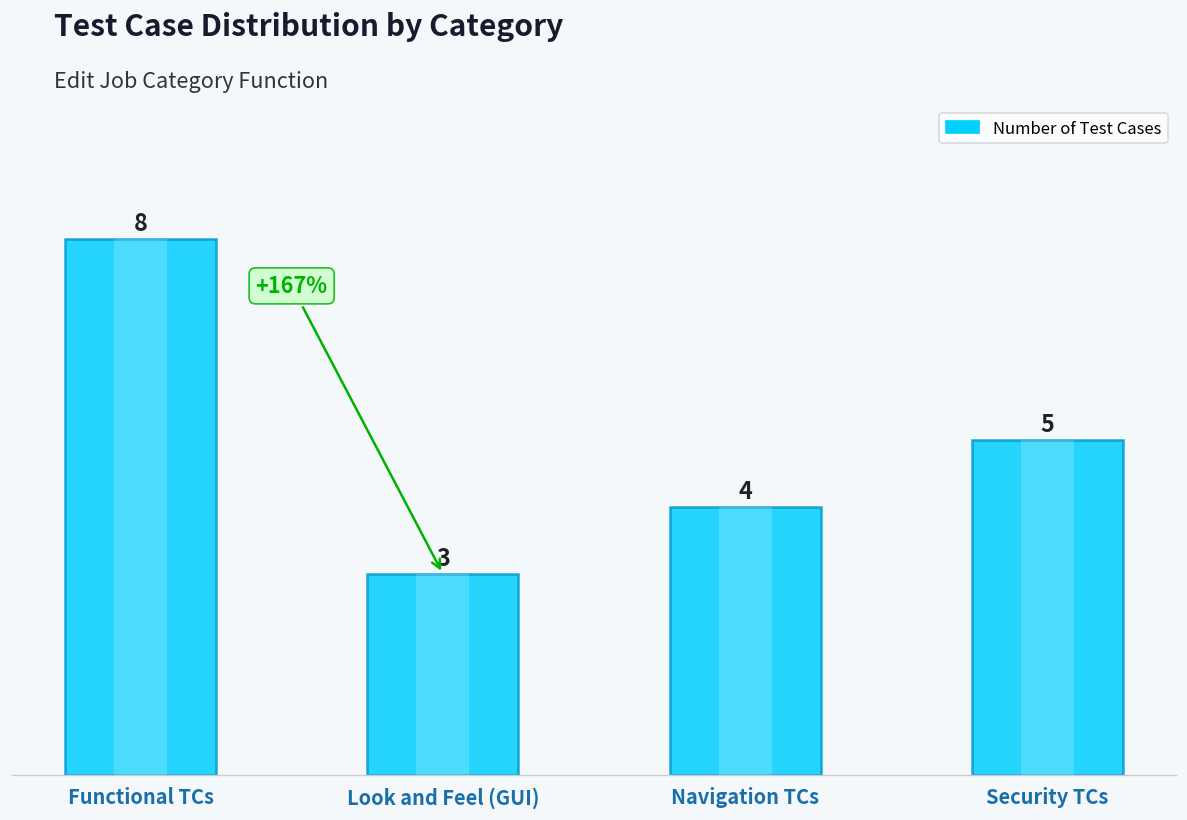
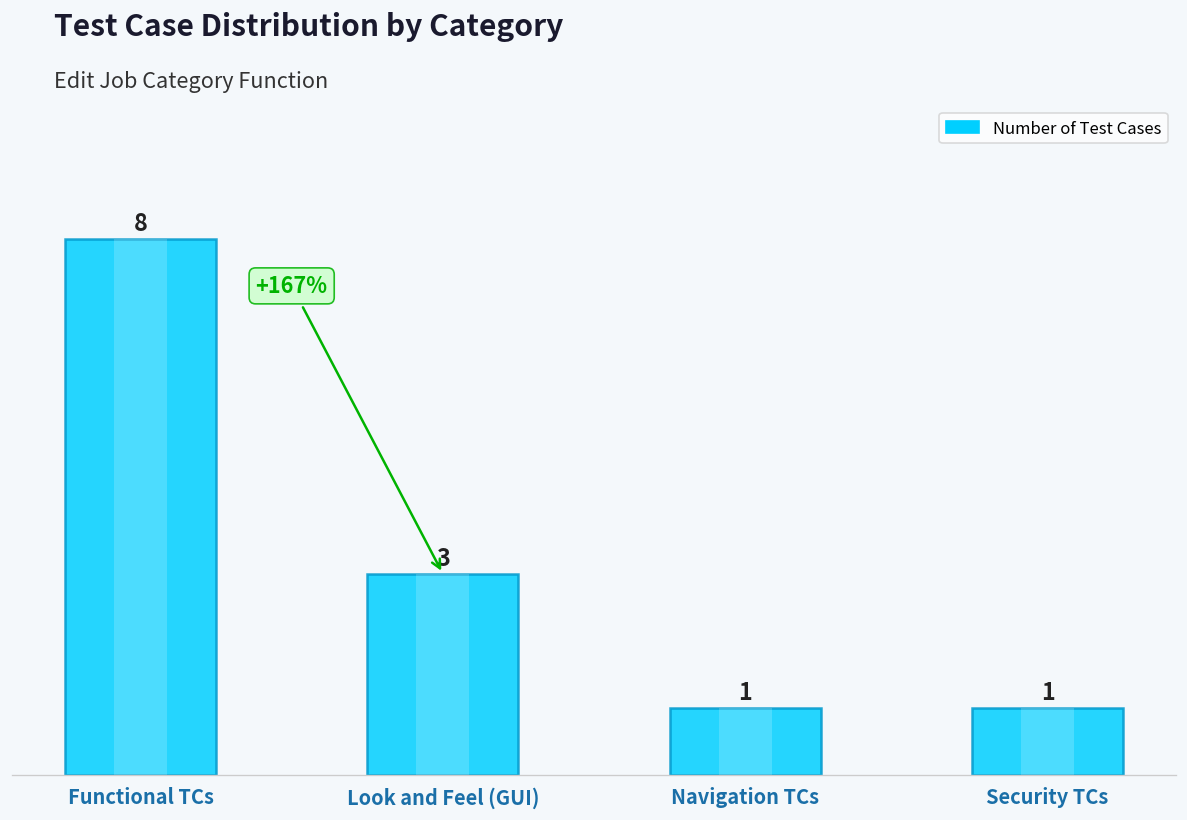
  {
    "Number of Test Cases": {
      "Functional TCs": 8,
-     "Navigation TCs": 4,
-     "Security TCs": 5
+     "Navigation TCs": 1,
+     "Security TCs": 1
    }
  }
